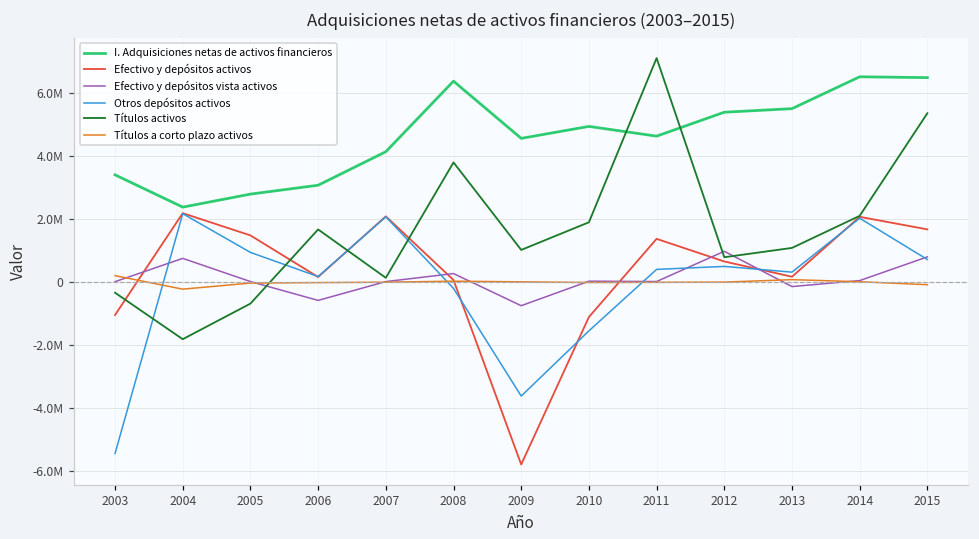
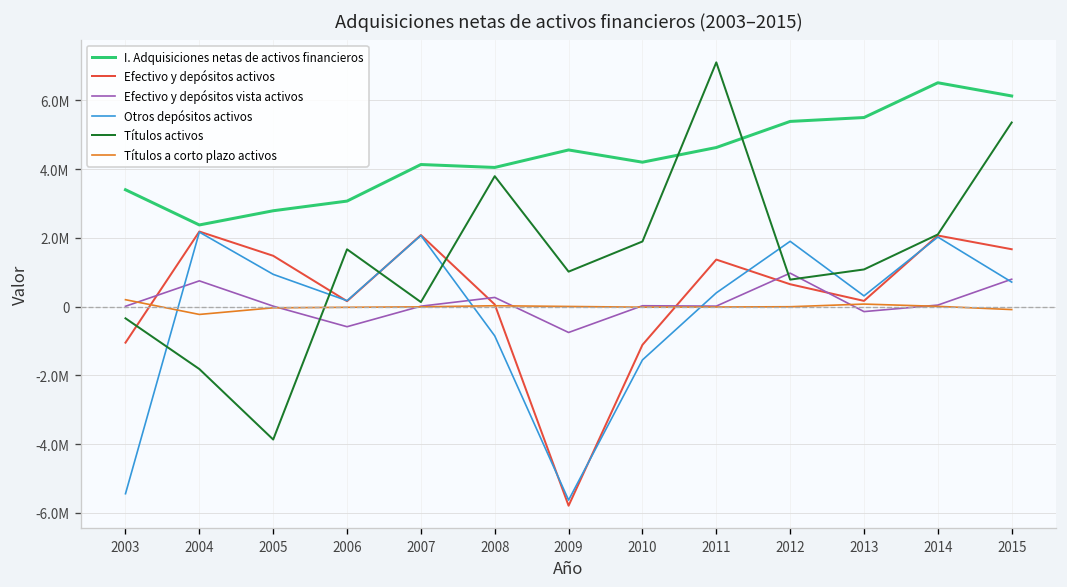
  {
    "I. Adquisiciones netas de activos financieros": {
      "2003": 3400000,
      "2004": 2400000,
      "2005": 2800000,
      "2006": 3100000,
      "2007": 4100000,
-     "2008": 6400000,
+     "2008": 4000000,
      "2009": 4600000,
-     "2010": 4900000,
+     "2010": 4200000,
      "2011": 4600000,
      "2012": 5400000,
      "2013": 5500000,
      "2014": 6500000,
-     "2015": 6500000
+     "2015": 6100000
    },
    "Efectivo y depósitos vista activos": {
      "2003": 0,
      "2004": 700000,
      "2006": -600000,
      "2008": 300000,
      "2009": -800000,
      "2012": 1000000,
      "2013": -100000
    },
    "Otros depósitos activos": {
      "2003": -5400000,
      "2005": 900000,
-     "2008": -200000,
-     "2009": -3600000,
+     "2008": -900000,
+     "2009": -5600000,
      "2010": -1600000,
      "2011": 400000,
-     "2012": 500000,
+     "2012": 1900000,
      "2013": 300000
    },
    "Títulos activos": {
      "2003": -300000,
      "2004": -1800000,
-     "2005": -700000,
+     "2005": -3900000,
      "2006": 1700000,
      "2007": 100000,
      "2008": 3800000,
      "2009": 1000000,
      "2010": 1900000,
      "2011": 7100000,
      "2012": 800000,
      "2013": 1100000,
      "2015": 5400000
    }
  }
